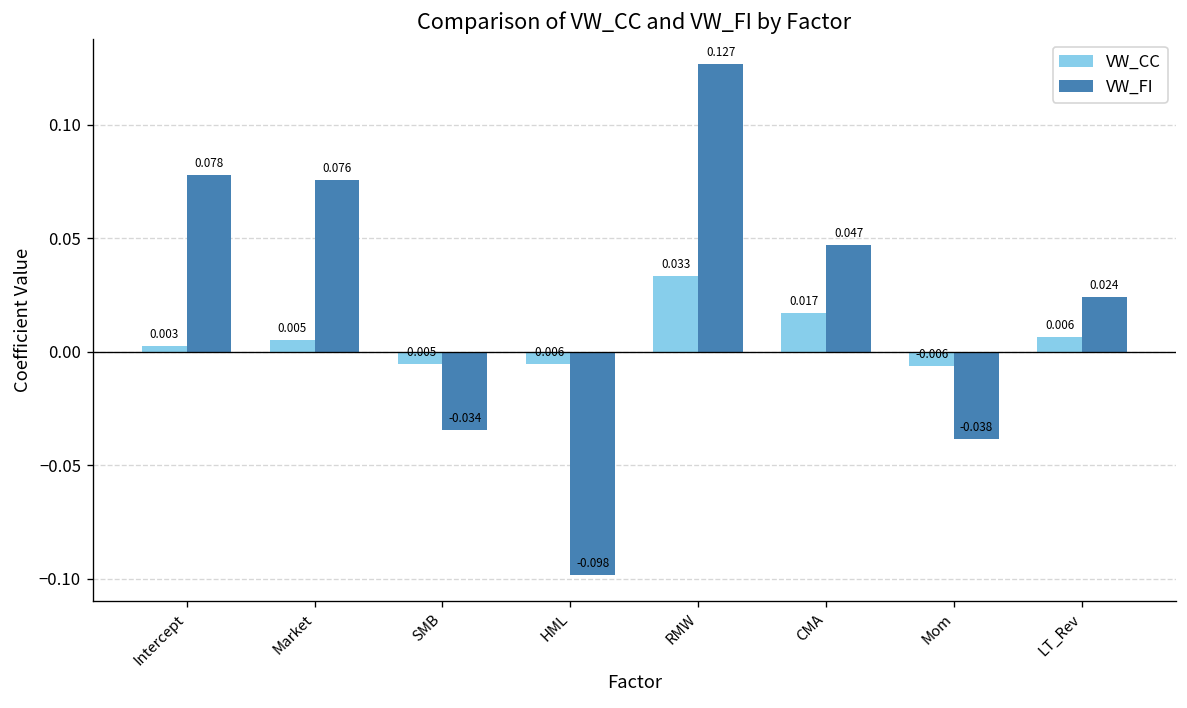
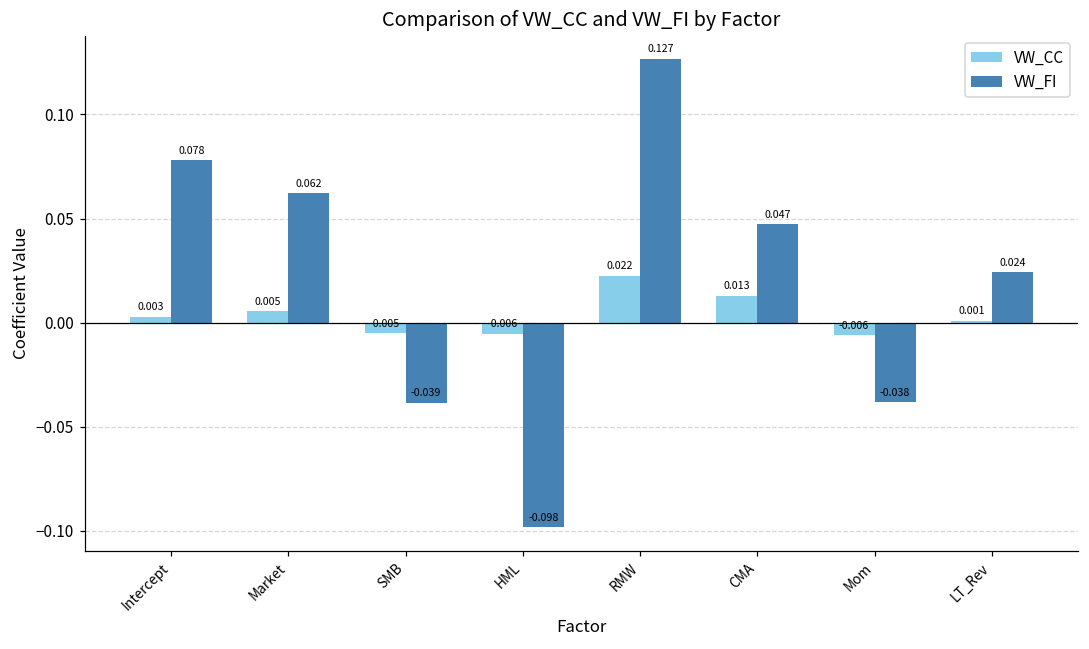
  {
    "VW_CC": {
      "Intercept": 0.003,
      "Market": 0.005,
      "SMB": -0.005,
      "HML": -0.006,
-     "RMW": 0.033,
-     "CMA": 0.017,
+     "RMW": 0.022,
+     "CMA": 0.013,
      "Mom": -0.006,
-     "LT_Rev": 0.006
+     "LT_Rev": 0.001
    },
    "VW_FI": {
      "Intercept": 0.078,
-     "Market": 0.076,
-     "SMB": -0.034,
+     "Market": 0.062,
+     "SMB": -0.039,
      "HML": -0.098,
      "RMW": 0.127,
      "CMA": 0.047,
      "Mom": -0.038,
      "LT_Rev": 0.024
    }
  }
